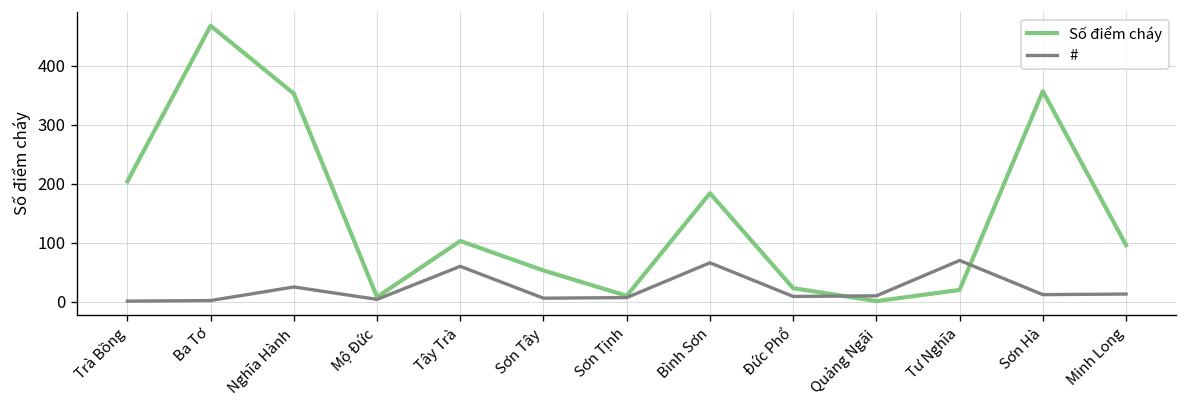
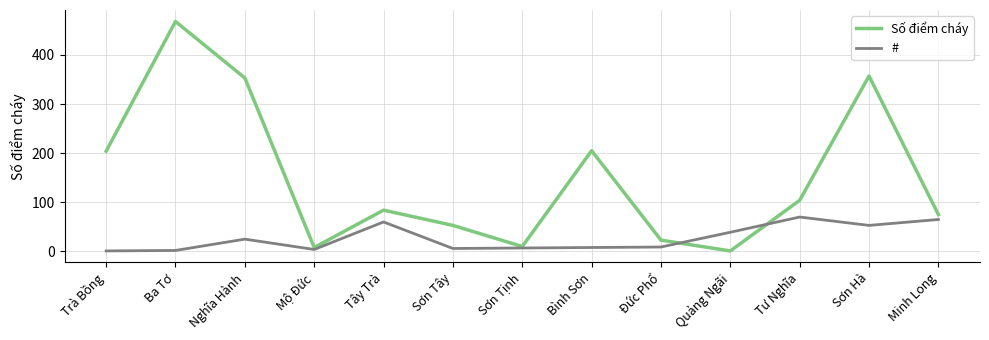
  {
    "Số điểm cháy": {
      "Trà Bồng": 200,
      "Ba Tơ": 470,
      "Nghĩa Hành": 350,
-     "Tây Trà": 100,
+     "Tây Trà": 80,
      "Sơn Tây": 50,
-     "Bình Sơn": 180,
+     "Bình Sơn": 210,
      "Đức Phổ": 20,
      "Quảng Ngãi": 0,
-     "Tư Nghĩa": 20,
+     "Tư Nghĩa": 100,
      "Sơn Hà": 360,
-     "Minh Long": 100
+     "Minh Long": 80
    },
    "#": {
      "Trà Bồng": 0,
      "Ba Tơ": 0,
      "Nghĩa Hành": 30,
      "Tây Trà": 60,
      "Sơn Tây": 10,
-     "Bình Sơn": 70,
+     "Bình Sơn": 10,
      "Đức Phổ": 10,
-     "Quảng Ngãi": 10,
+     "Quảng Ngãi": 40,
      "Tư Nghĩa": 70,
-     "Sơn Hà": 10,
-     "Minh Long": 10
+     "Sơn Hà": 50,
+     "Minh Long": 70
    }
  }
